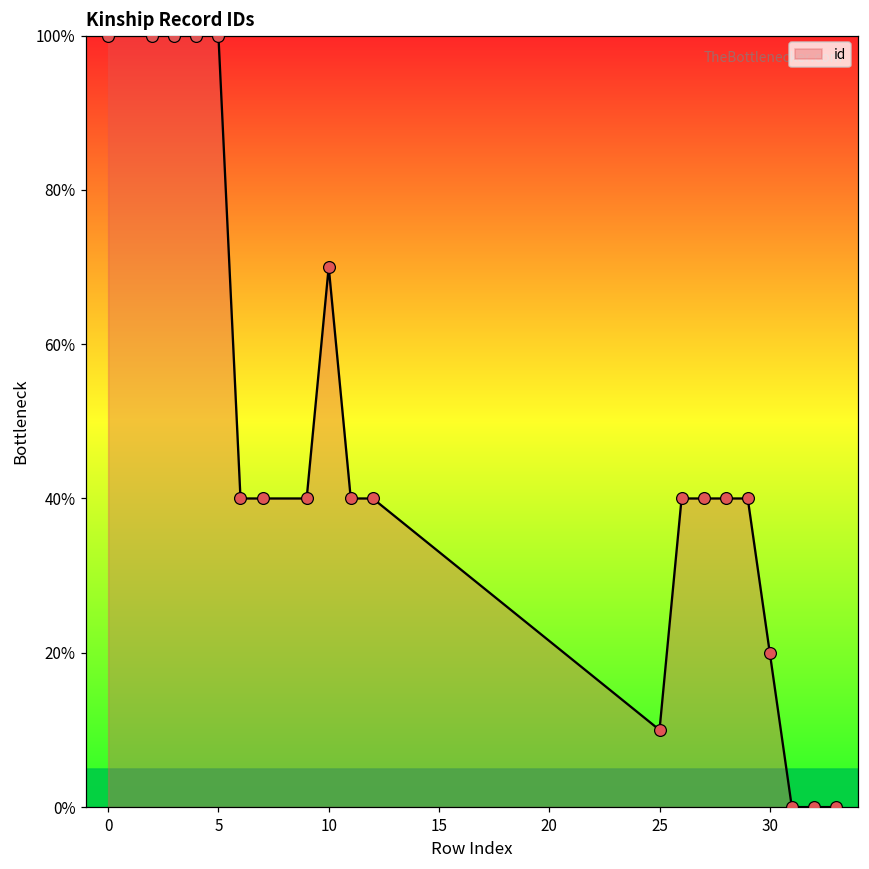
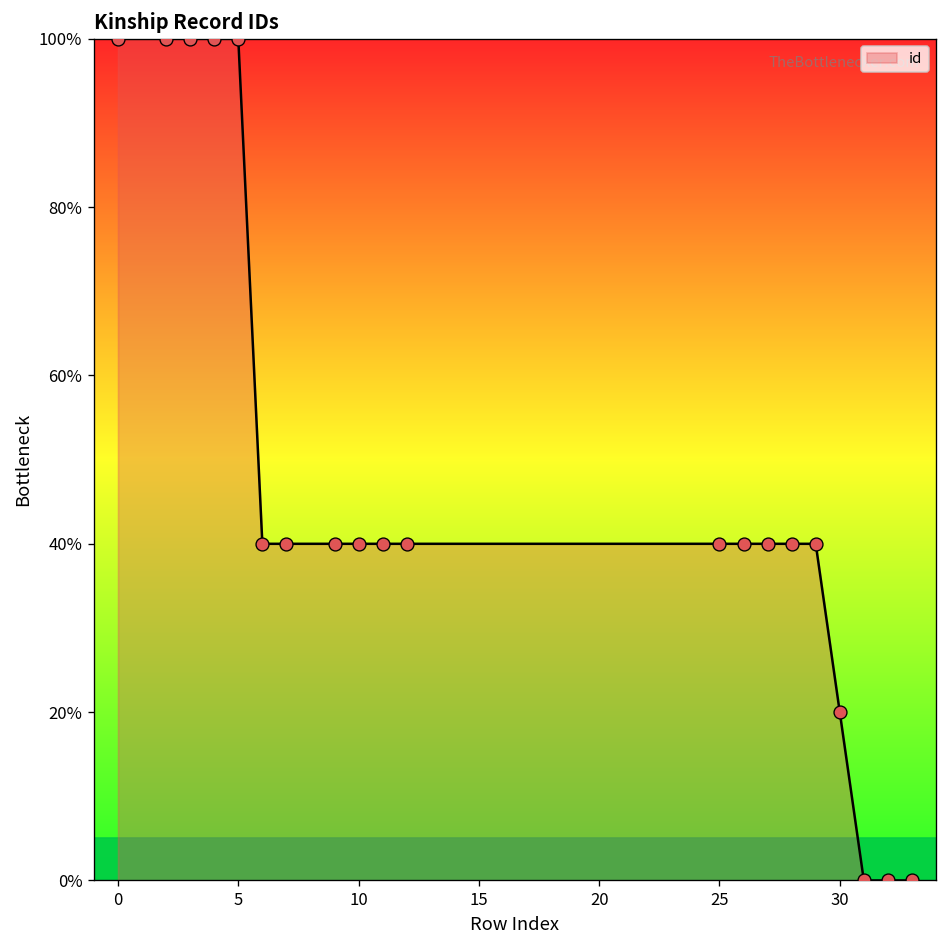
  {
    "0": "100%",
    "5": "100%",
-   "10": "70%",
-   "25": "10%",
+   "10": "40%",
+   "25": "40%",
    "30": "20%"
  }
